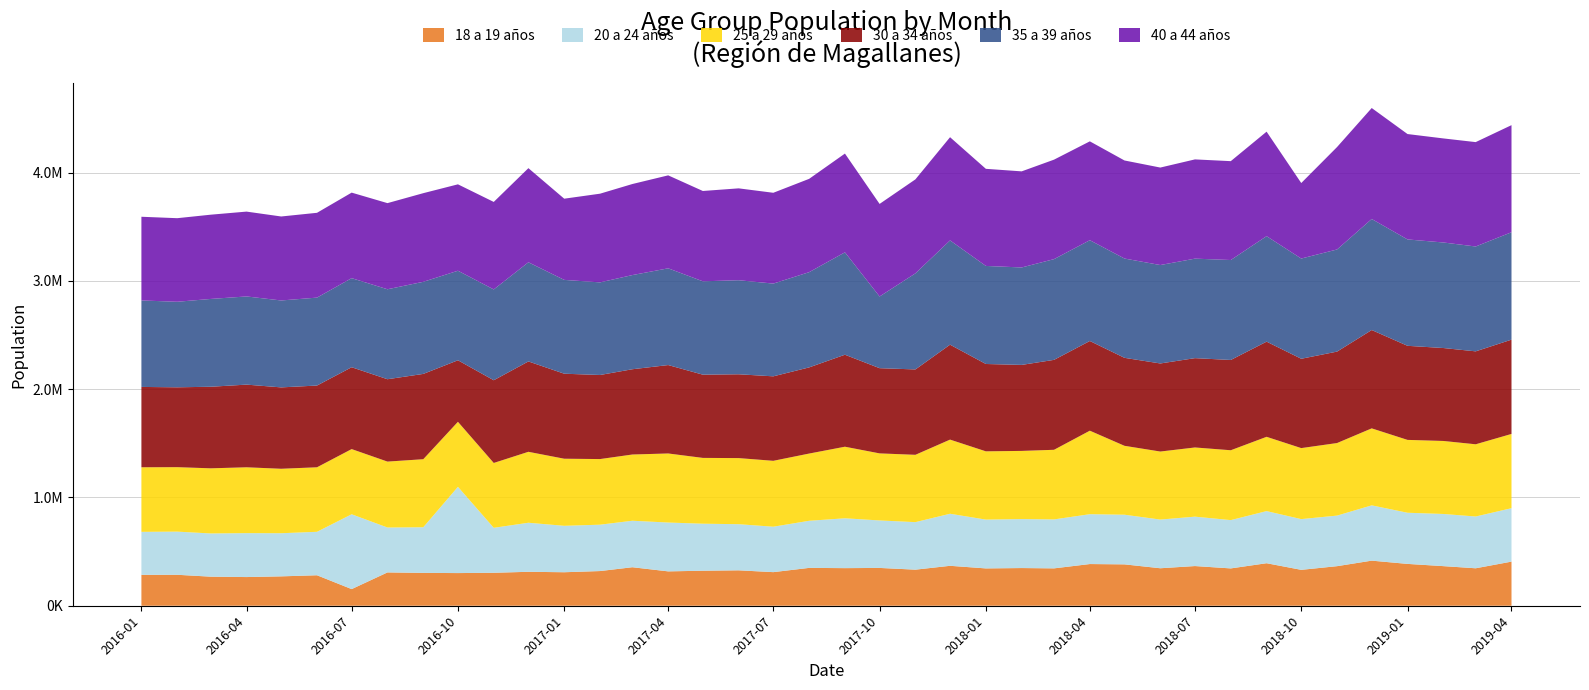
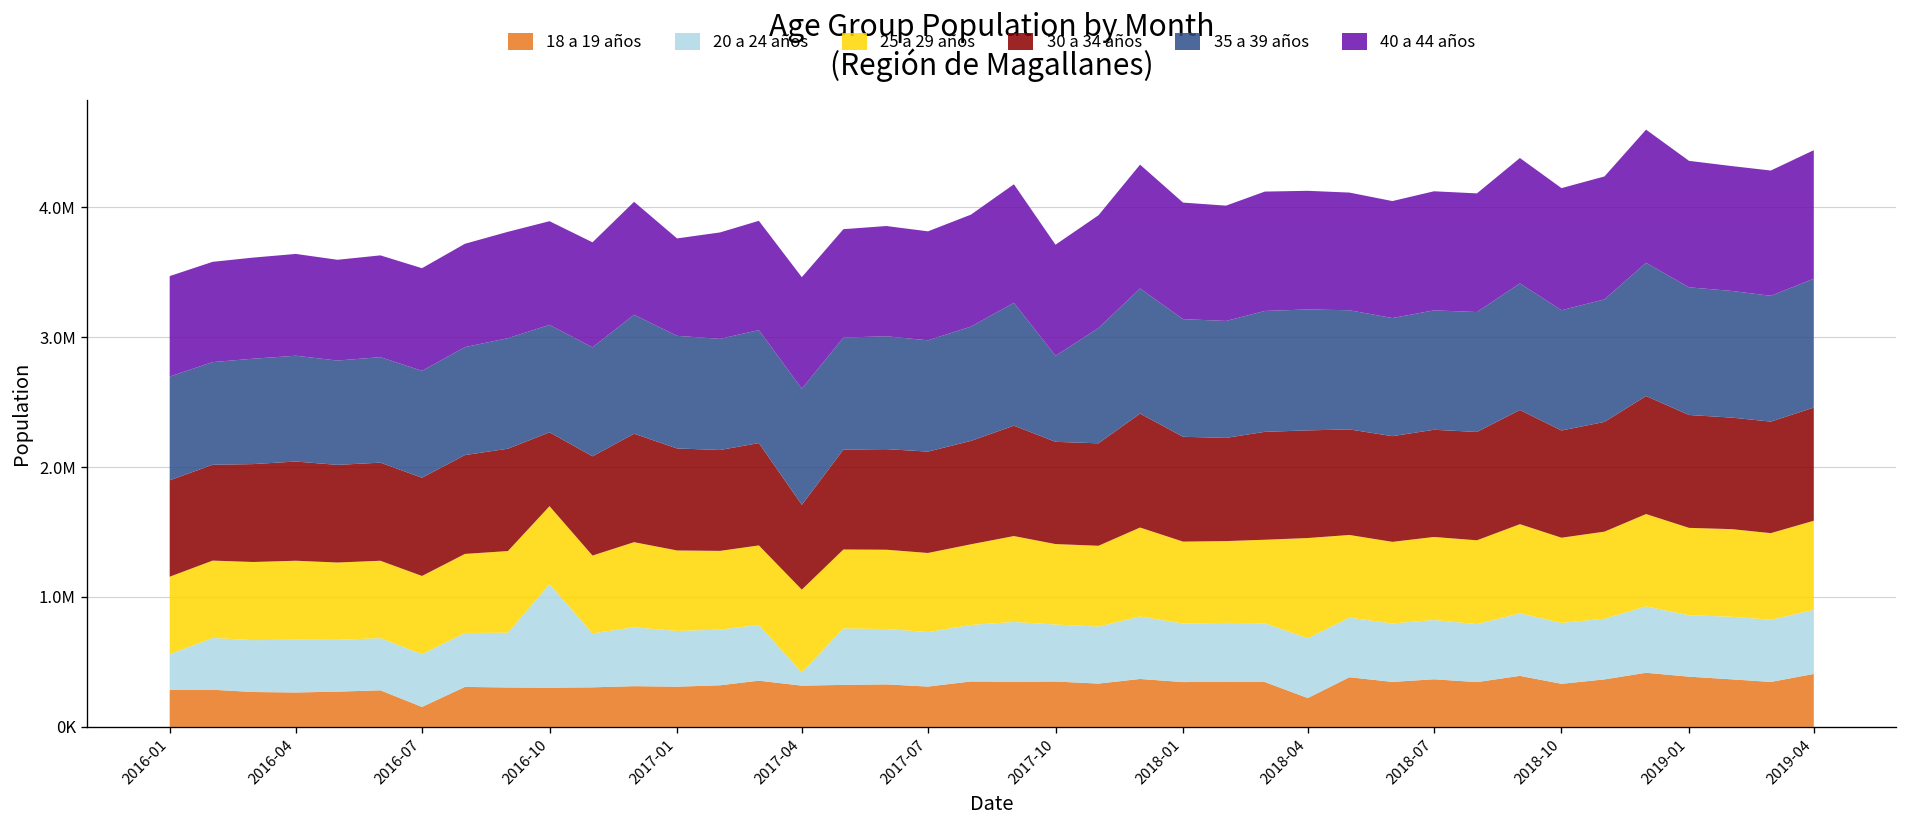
  {
    "18 a 19 años": {
      "2016-01": 290000,
      "2016-04": 260000,
      "2016-07": 150000,
      "2016-10": 300000,
      "2017-01": 310000,
      "2017-04": 320000,
      "2017-07": 310000,
      "2017-10": 350000,
      "2018-01": 340000,
-     "2018-04": 390000,
+     "2018-04": 220000,
      "2018-07": 370000,
      "2018-10": 330000,
      "2019-01": 390000,
      "2019-04": 410000
    },
    "20 a 24 años": {
-     "2016-01": 400000,
+     "2016-01": 270000,
      "2016-04": 410000,
-     "2016-07": 690000,
+     "2016-07": 410000,
      "2016-10": 800000,
      "2017-01": 430000,
-     "2017-04": 450000,
+     "2017-04": 100000,
      "2017-07": 420000,
      "2017-10": 440000,
      "2018-01": 450000,
      "2018-04": 460000,
      "2018-07": 460000,
      "2018-10": 470000,
      "2019-01": 470000,
      "2019-04": 490000
    },
    "25 a 29 años": {
      "2016-01": 600000,
      "2016-04": 610000,
      "2016-07": 600000,
      "2016-10": 600000,
      "2017-01": 620000,
      "2017-04": 640000,
      "2017-07": 610000,
      "2017-10": 620000,
      "2018-01": 630000,
      "2018-04": 770000,
      "2018-07": 640000,
      "2018-10": 660000,
      "2019-01": 670000,
      "2019-04": 690000
    },
    "30 a 34 años": {
      "2016-01": 740000,
      "2016-04": 760000,
      "2016-07": 760000,
      "2016-10": 570000,
      "2017-01": 790000,
-     "2017-04": 820000,
+     "2017-04": 650000,
      "2017-07": 780000,
      "2017-10": 790000,
      "2018-01": 810000,
      "2018-04": 830000,
      "2018-07": 830000,
      "2018-10": 830000,
      "2019-01": 870000,
      "2019-04": 870000
    },
    "35 a 39 años": {
      "2016-01": 800000,
      "2016-04": 810000,
      "2016-07": 820000,
      "2016-10": 830000,
      "2017-01": 870000,
      "2017-04": 890000,
      "2017-07": 860000,
      "2017-10": 660000,
      "2018-01": 910000,
      "2018-04": 930000,
      "2018-07": 920000,
      "2018-10": 930000,
      "2019-01": 980000,
      "2019-04": 990000
    },
    "40 a 44 años": {
      "2016-01": 770000,
      "2016-04": 780000,
      "2016-07": 790000,
      "2016-10": 800000,
      "2017-01": 750000,
      "2017-04": 860000,
      "2017-07": 840000,
      "2017-10": 860000,
      "2018-01": 900000,
      "2018-04": 910000,
      "2018-07": 920000,
-     "2018-10": 700000,
+     "2018-10": 940000,
      "2019-01": 970000,
      "2019-04": 990000
    }
  }
